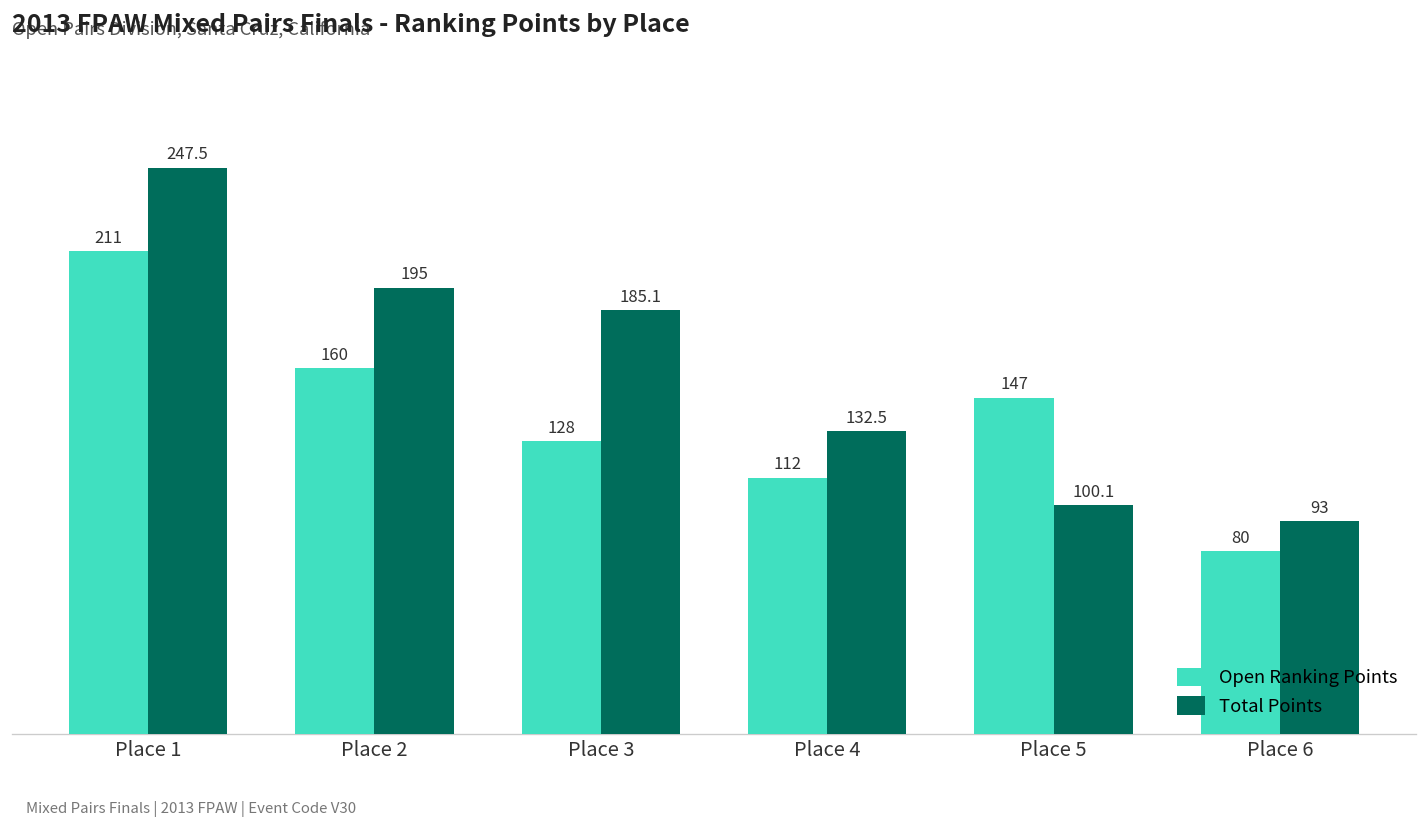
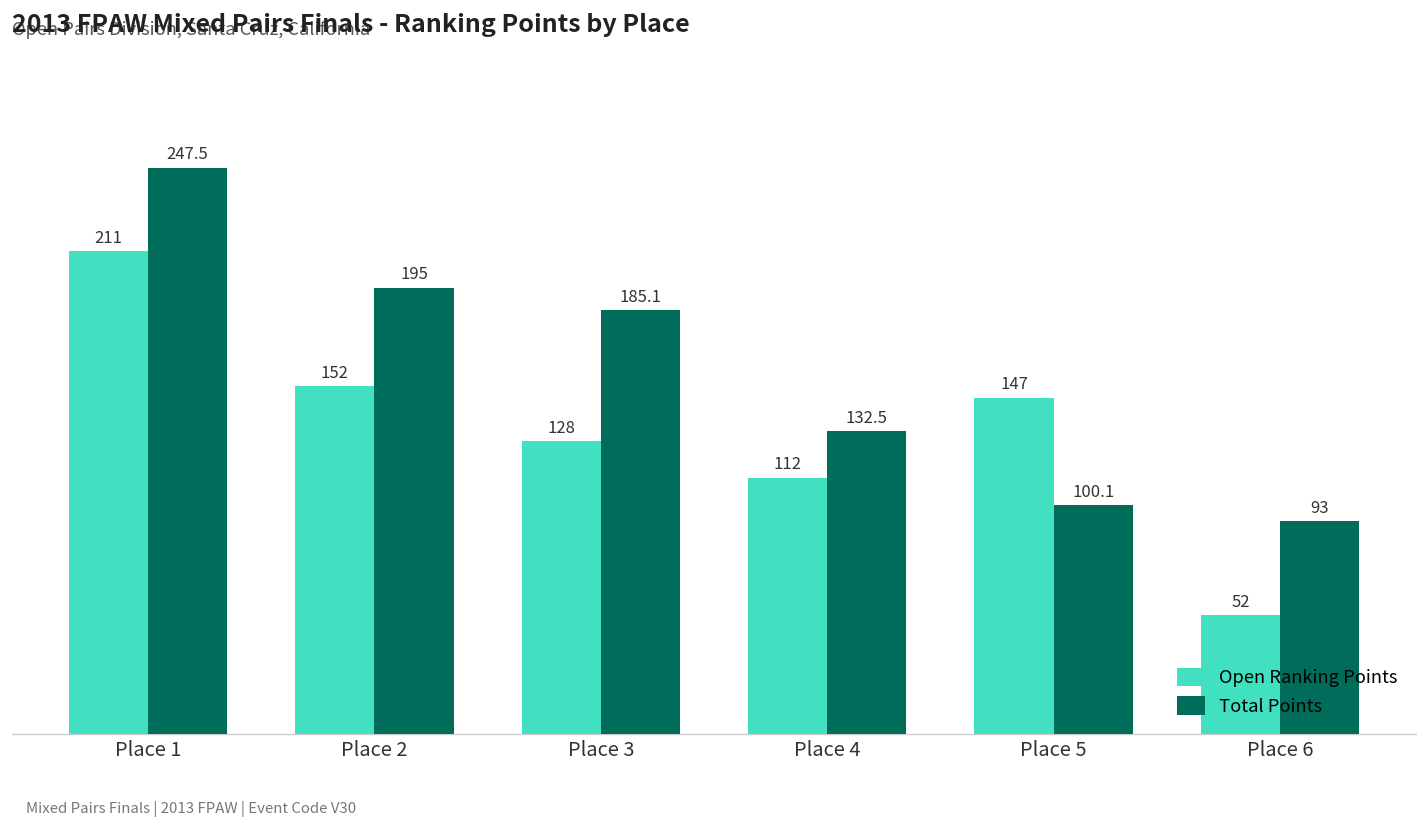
  {
    "Open Ranking Points": {
      "Place 1": 211,
-     "Place 2": 160,
+     "Place 2": 152,
      "Place 3": 128,
      "Place 4": 112,
      "Place 5": 147,
-     "Place 6": 80
+     "Place 6": 52
    },
    "Total Points": {
      "Place 1": 247.5,
      "Place 2": 195,
      "Place 3": 185.1,
      "Place 4": 132.5,
      "Place 5": 100.1,
      "Place 6": 93
    }
  }
